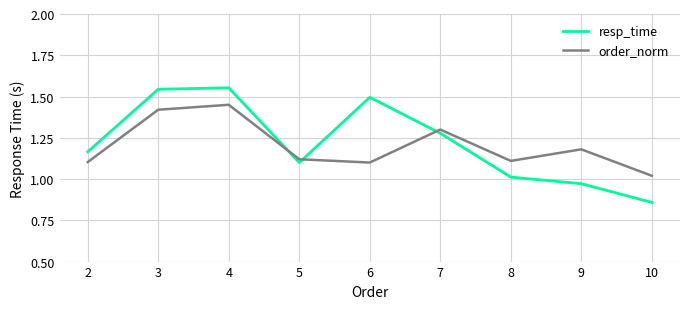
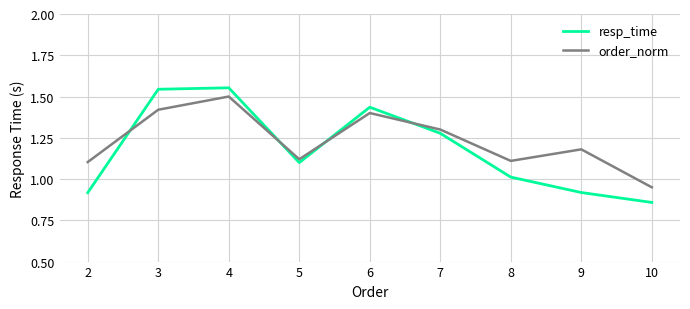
  {
    "resp_time": {
-     "2": 1.17,
+     "2": 0.92,
      "3": 1.54,
      "4": 1.55,
      "5": 1.10,
-     "6": 1.50,
+     "6": 1.44,
      "7": 1.28,
      "8": 1.01,
-     "9": 0.97,
+     "9": 0.92,
      "10": 0.86
    },
    "order_norm": {
      "2": 1.10,
      "3": 1.42,
-     "4": 1.45,
+     "4": 1.50,
      "5": 1.12,
-     "6": 1.1,
+     "6": 1.4,
      "7": 1.30,
      "8": 1.11,
      "9": 1.18,
-     "10": 1.02
+     "10": 0.95
    }
  }
